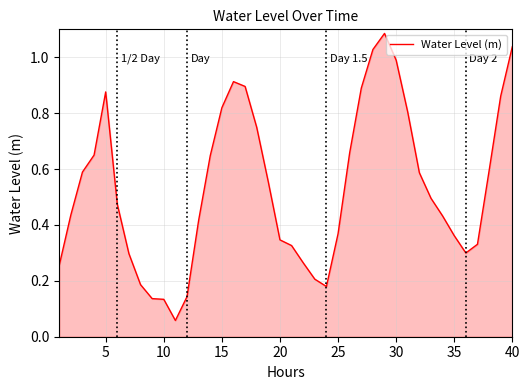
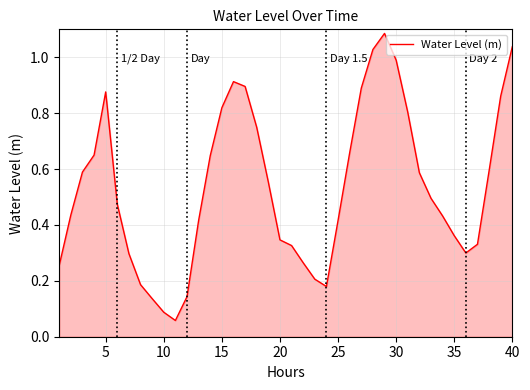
  {
    "5": 0.88,
-   "10": 0.13,
+   "10": 0.09,
    "15": 0.82,
    "20": 0.35,
-   "25": 0.37,
+   "25": 0.42,
    "30": 0.99,
    "35": 0.36
  }
